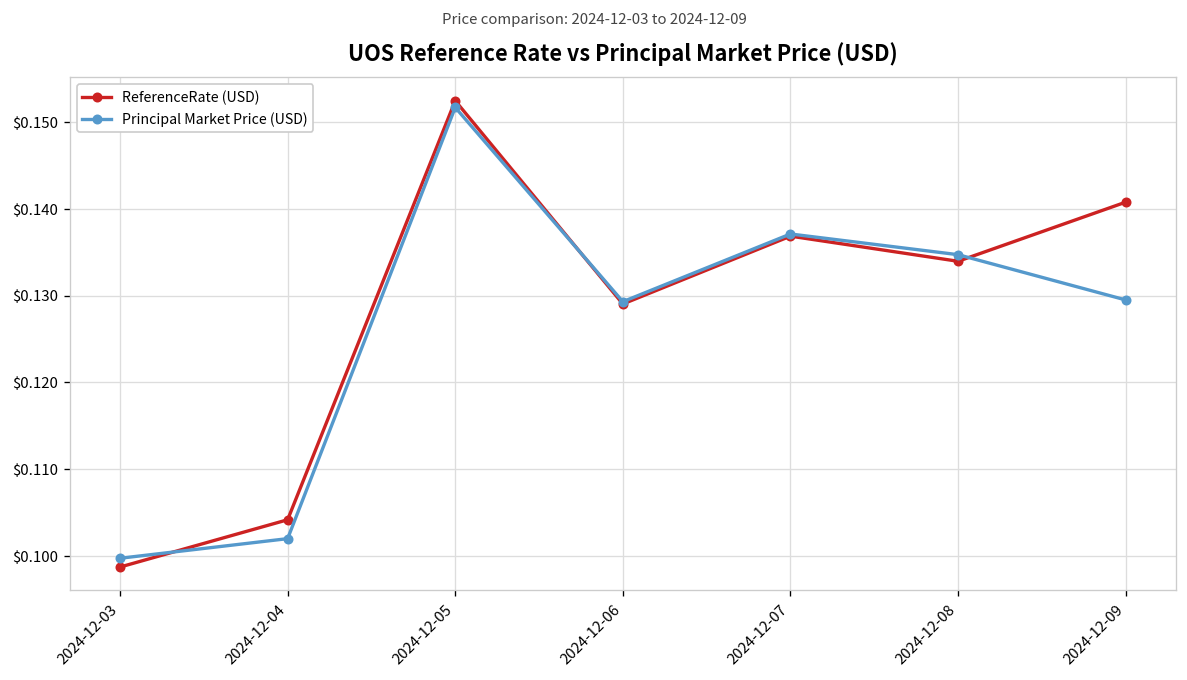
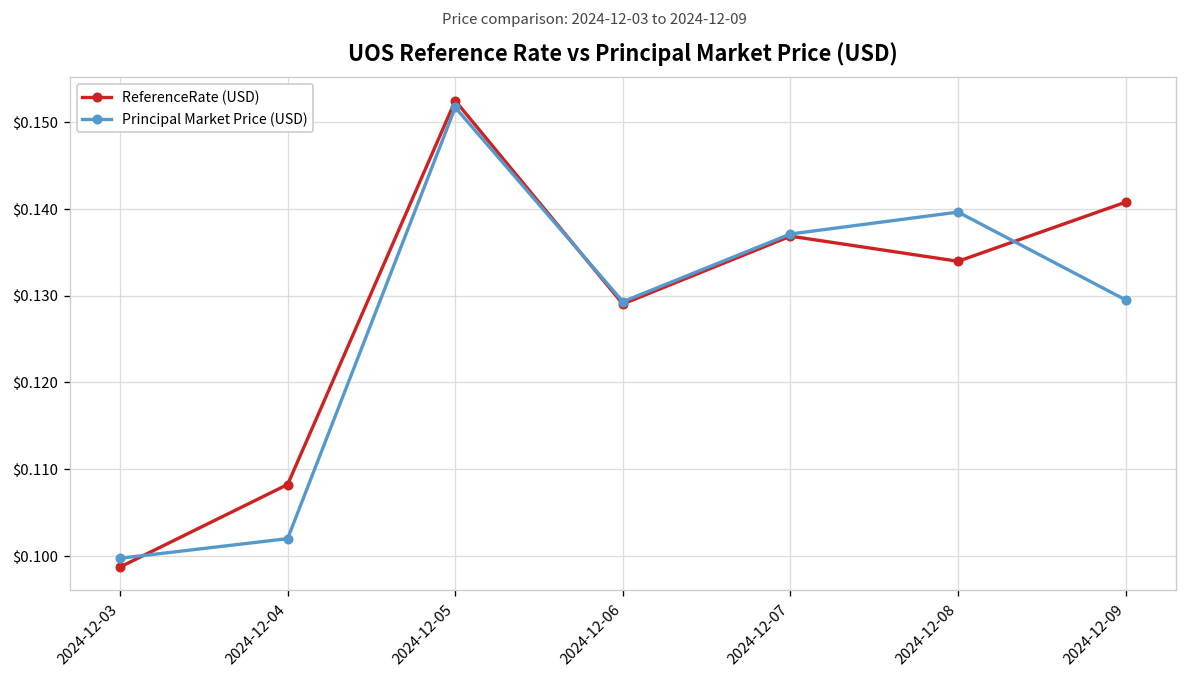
  {
    "ReferenceRate (USD)": {
      "2024-12-03": "$0.099",
-     "2024-12-04": "$0.104",
+     "2024-12-04": "$0.108",
      "2024-12-05": "$0.152",
      "2024-12-08": "$0.134",
      "2024-12-09": "$0.141"
    },
    "Principal Market Price (USD)": {
      "2024-12-03": "$0.100",
      "2024-12-04": "$0.102",
      "2024-12-05": "$0.152",
-     "2024-12-08": "$0.135",
+     "2024-12-08": "$0.140",
      "2024-12-09": "$0.129"
    }
  }
